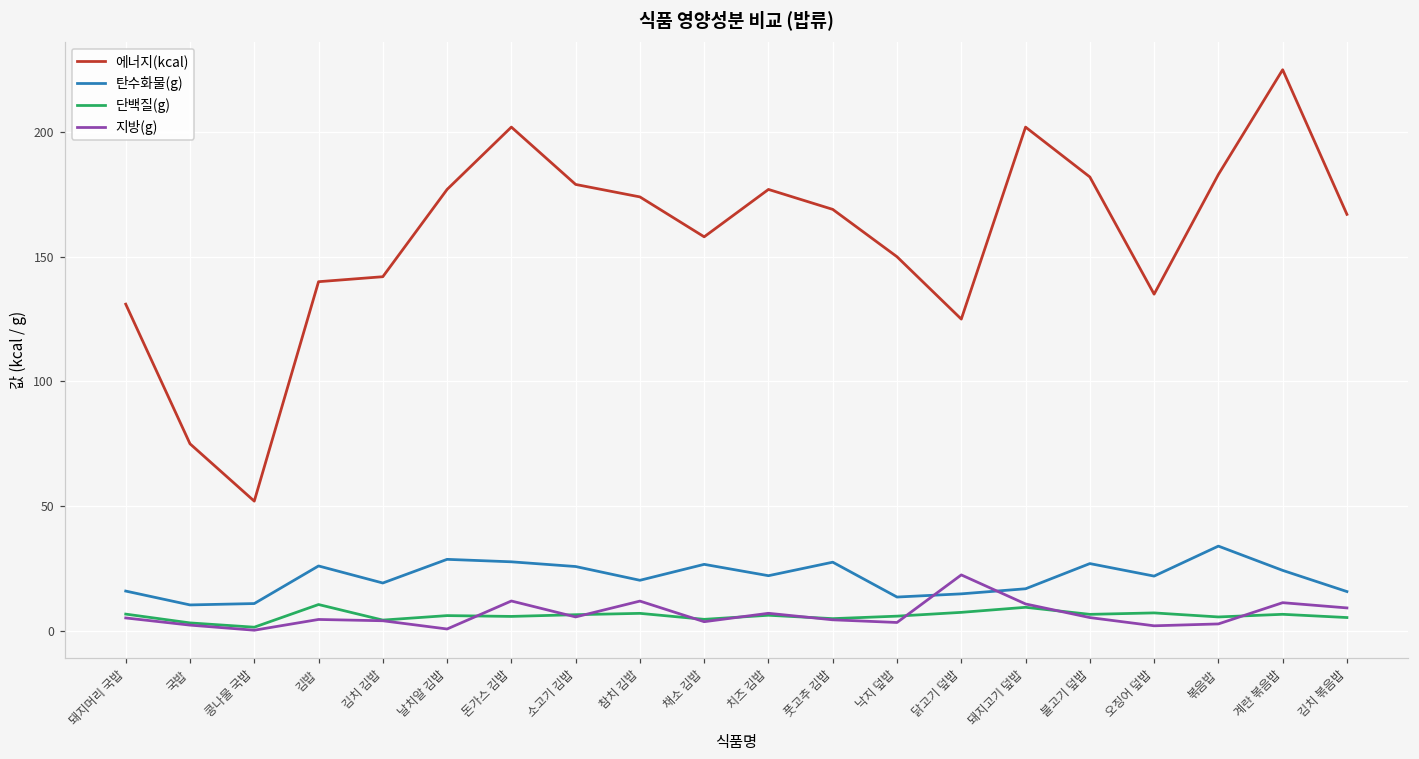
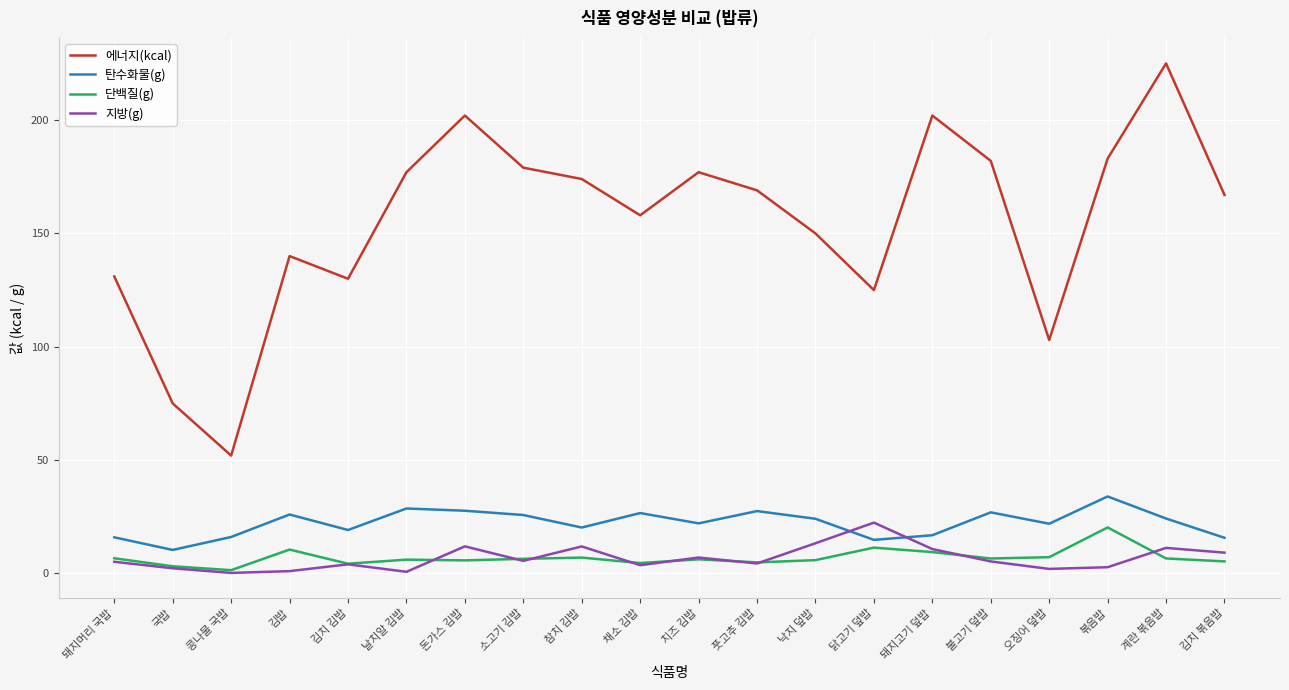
  {
    "에너지(kcal)": {
      "돼지머리 국밥": 131,
      "국밥": 75,
      "콩나물 국밥": 52,
      "김밥": 140,
-     "김치 김밥": 142,
+     "김치 김밥": 130,
      "날치알 김밥": 177,
      "돈가스 김밥": 202,
      "소고기 김밥": 179,
      "참치 김밥": 174,
      "채소 김밥": 158,
      "치즈 김밥": 177,
      "풋고추 김밥": 169,
      "낙지 덮밥": 150,
      "닭고기 덮밥": 125,
      "돼지고기 덮밥": 202,
      "불고기 덮밥": 182,
-     "오징어 덮밥": 135,
+     "오징어 덮밥": 103,
      "볶음밥": 183,
      "계란 볶음밥": 225,
      "김치 볶음밥": 167
    },
    "탄수화물(g)": {
      "돼지머리 국밥": 16,
      "국밥": 10,
-     "콩나물 국밥": 11,
+     "콩나물 국밥": 16,
      "김밥": 26,
      "김치 김밥": 19,
      "날치알 김밥": 29,
      "돈가스 김밥": 28,
      "소고기 김밥": 26,
      "참치 김밥": 20,
      "채소 김밥": 27,
      "치즈 김밥": 22,
      "풋고추 김밥": 28,
-     "낙지 덮밥": 14,
+     "낙지 덮밥": 24,
      "닭고기 덮밥": 15,
      "돼지고기 덮밥": 17,
      "불고기 덮밥": 27,
      "오징어 덮밥": 22,
      "볶음밥": 34,
      "계란 볶음밥": 24,
      "김치 볶음밥": 16
    },
    "단백질(g)": {
      "돼지머리 국밥": 7,
      "콩나물 국밥": 1,
      "김밥": 11,
      "날치알 김밥": 6,
      "돈가스 김밥": 6,
      "참치 김밥": 7,
      "낙지 덮밥": 6,
-     "닭고기 덮밥": 7,
+     "닭고기 덮밥": 11,
      "돼지고기 덮밥": 9,
      "불고기 덮밥": 7,
      "오징어 덮밥": 7,
-     "볶음밥": 6,
+     "볶음밥": 20,
      "계란 볶음밥": 7,
      "김치 볶음밥": 5
    },
    "지방(g)": {
      "돼지머리 국밥": 5,
      "콩나물 국밥": 0,
-     "김밥": 5,
+     "김밥": 1,
      "날치알 김밥": 1,
      "돈가스 김밥": 12,
      "참치 김밥": 12,
-     "낙지 덮밥": 3,
+     "낙지 덮밥": 13,
      "닭고기 덮밥": 22,
      "돼지고기 덮밥": 11,
      "불고기 덮밥": 5,
      "오징어 덮밥": 2,
      "볶음밥": 3,
      "계란 볶음밥": 11,
      "김치 볶음밥": 9
    }
  }
